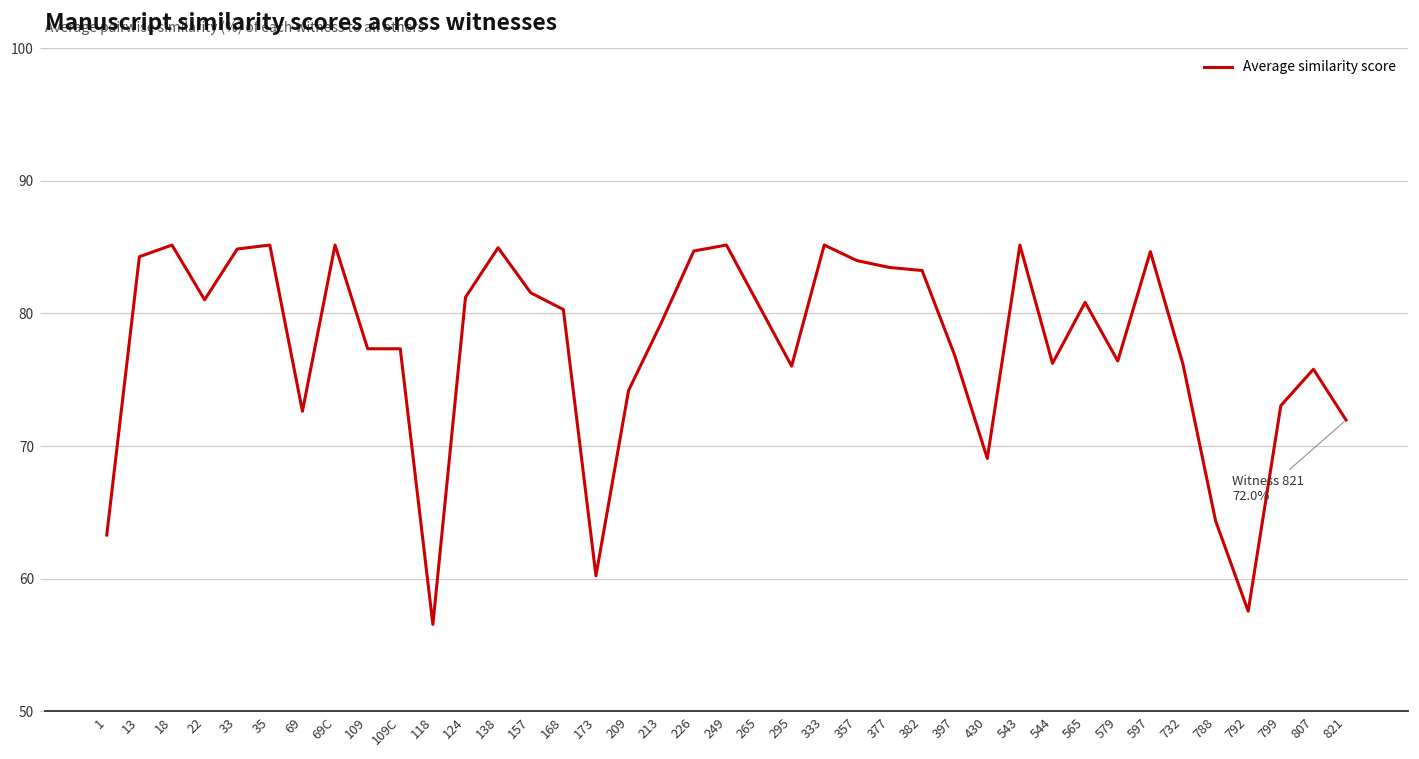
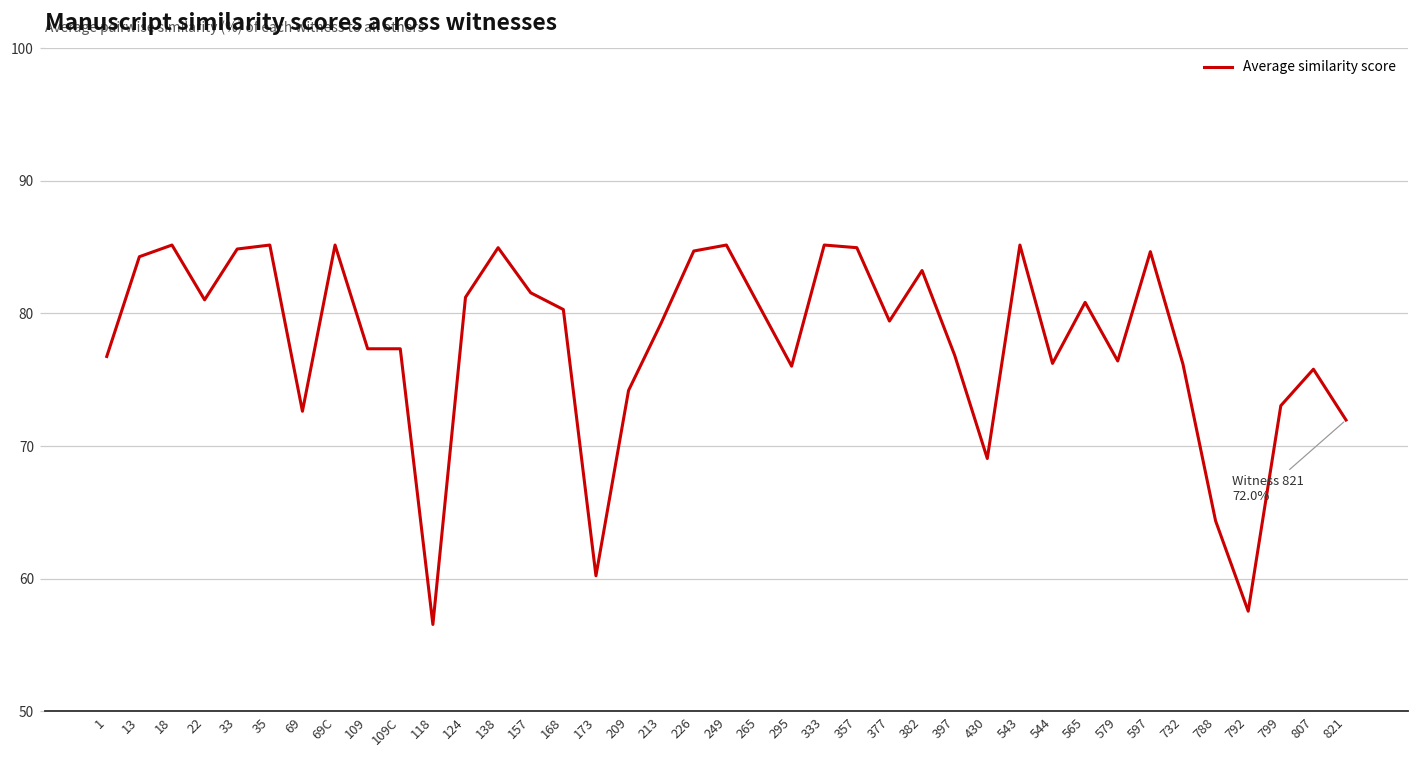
  {
-   "1": 63.3,
+   "1": 76.8,
    "13": 84.3,
    "18": 85.2,
    "22": 81.0,
    "33": 84.9,
    "35": 85.2,
    "69": 72.6,
    "69C": 85.2,
    "109": 77.3,
    "109C": 77.3,
    "118": 56.6,
    "124": 81.2,
    "138": 85.0,
    "157": 81.6,
    "168": 80.3,
    "173": 60.2,
    "209": 74.2,
    "213": 79.3,
    "226": 84.7,
    "249": 85.2,
    "265": 80.6,
    "295": 76.0,
    "333": 85.2,
-   "357": 84.0,
-   "377": 83.5,
+   "357": 85.0,
+   "377": 79.4,
    "382": 83.2,
    "397": 76.8,
    "430": 69.1,
    "543": 85.2,
    "544": 76.2,
    "565": 80.8,
    "579": 76.4,
    "597": 84.7,
    "732": 76.2,
    "788": 64.4,
    "792": 57.6,
    "799": 73.0,
    "807": 75.8
  }
